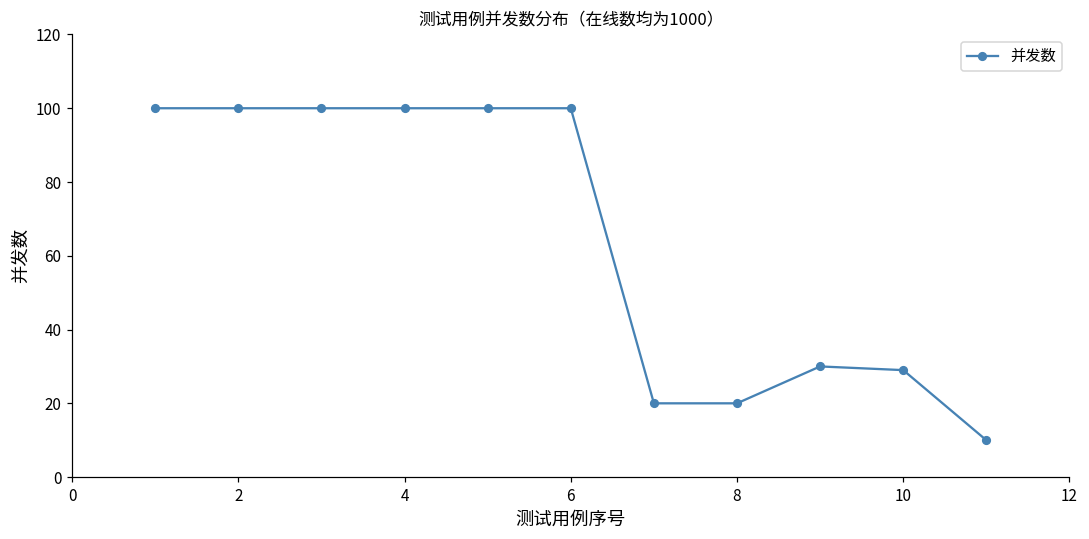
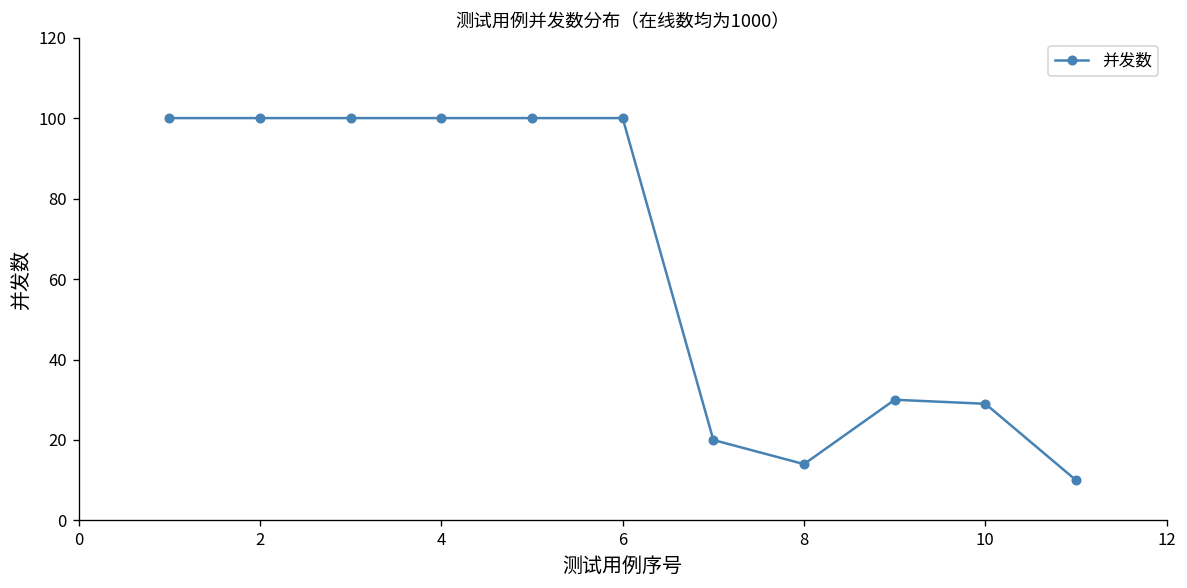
  {
    "2": 100,
    "4": 100,
    "6": 100,
-   "8": 20,
+   "8": 14,
    "10": 29
  }
